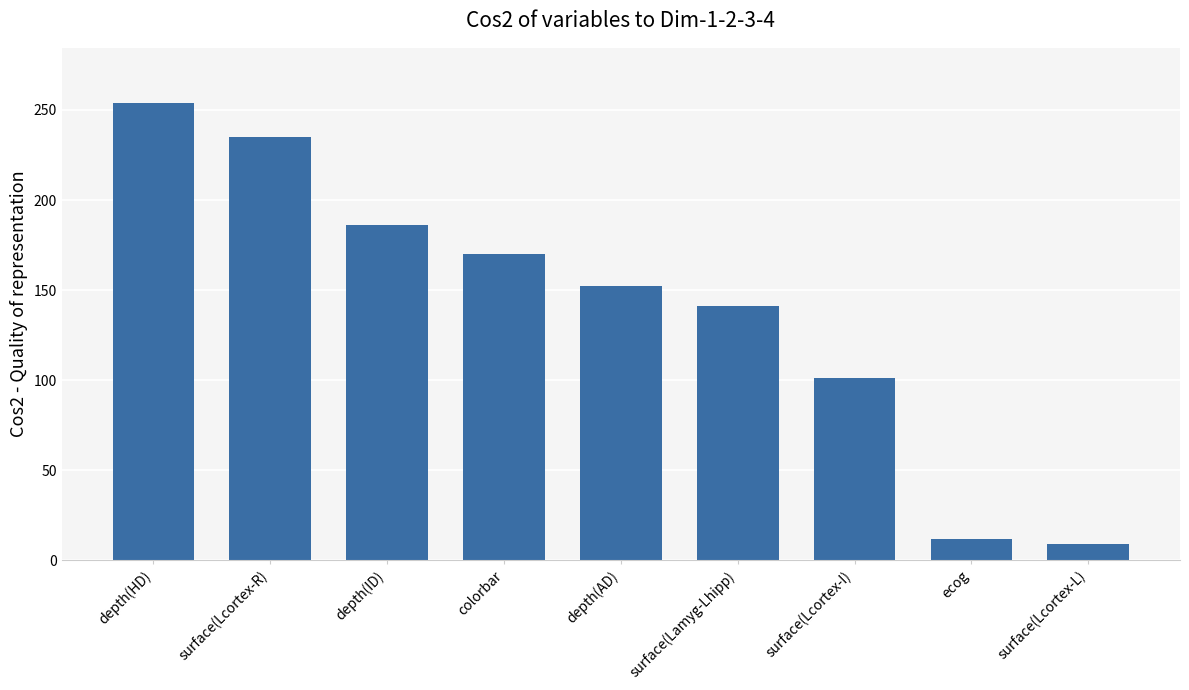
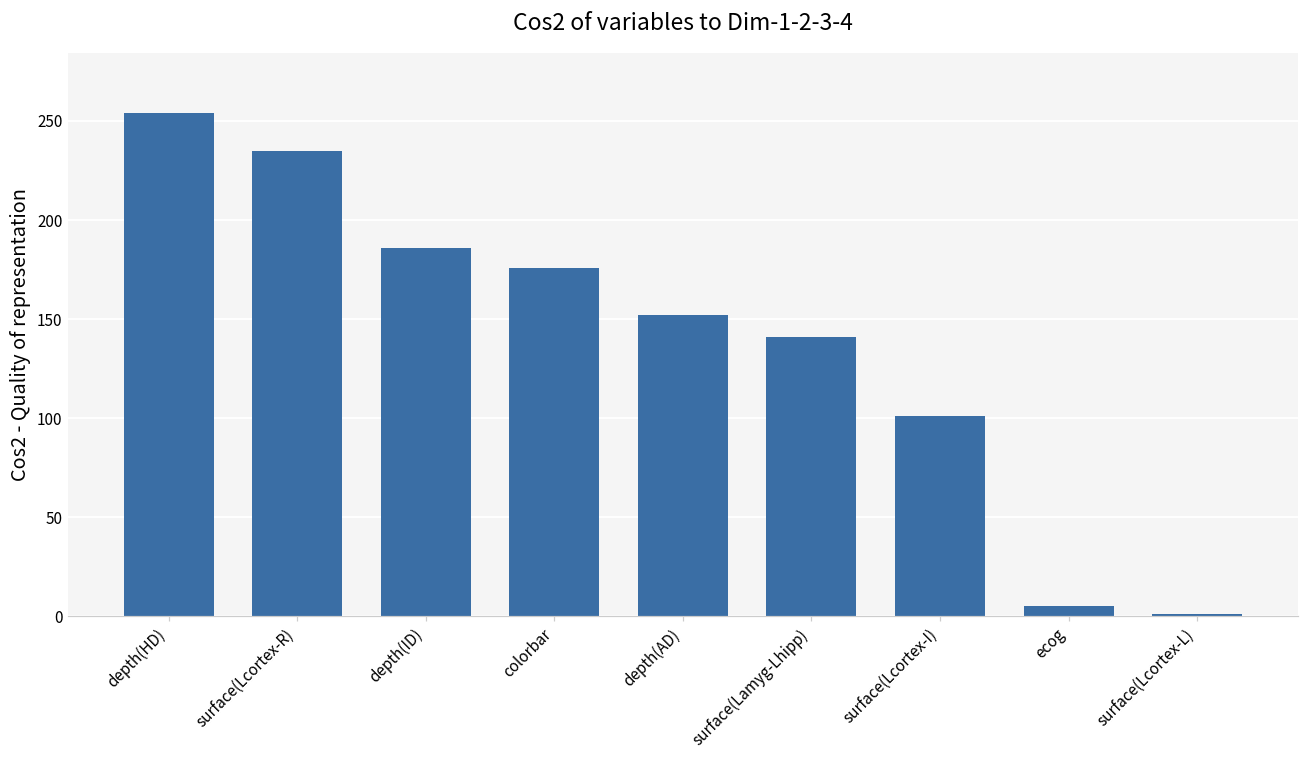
  {
    "depth(HD)": 254,
    "surface(Lcortex-R)": 235,
    "depth(ID)": 186,
-   "colorbar": 170,
+   "colorbar": 176,
    "depth(AD)": 152,
    "surface(Lamyg-Lhipp)": 141,
    "surface(Lcortex-I)": 101,
-   "ecog": 12,
-   "surface(Lcortex-L)": 9
+   "ecog": 5,
+   "surface(Lcortex-L)": 1
  }
